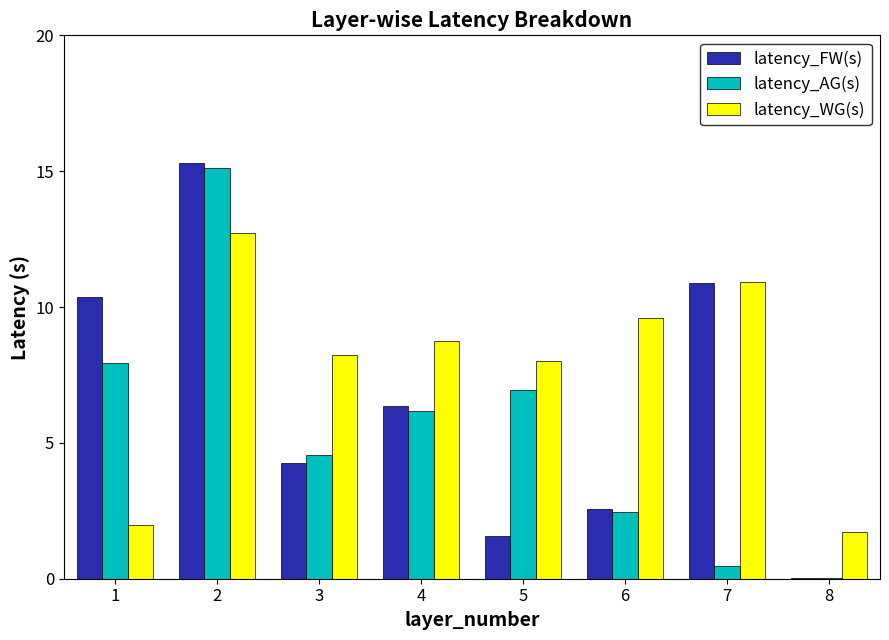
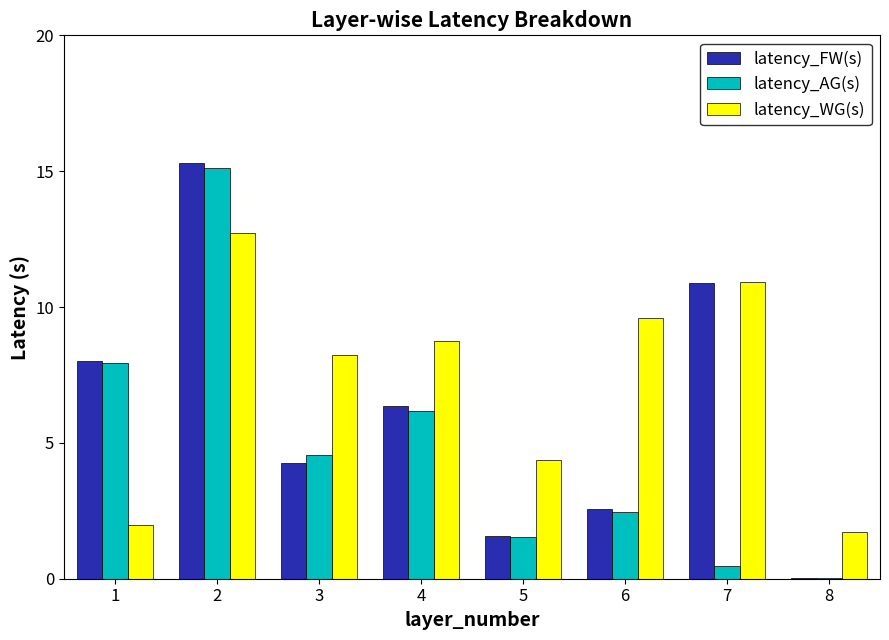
  {
    "latency_FW(s)": {
-     "1": 10.4,
+     "1": 8.0,
      "2": 15.3,
      "3": 4.3,
      "4": 6.4,
      "5": 1.6,
      "6": 2.6,
      "7": 10.9
    },
    "latency_AG(s)": {
      "1": 7.9,
      "2": 15.1,
      "3": 4.6,
      "4": 6.2,
-     "5": 6.9,
+     "5": 1.5,
      "6": 2.4,
      "7": 0.5
    },
    "latency_WG(s)": {
      "1": 2.0,
      "2": 12.7,
      "3": 8.2,
      "4": 8.8,
-     "5": 8.0,
+     "5": 4.4,
      "6": 9.6,
      "7": 10.9,
      "8": 1.7
    }
  }
